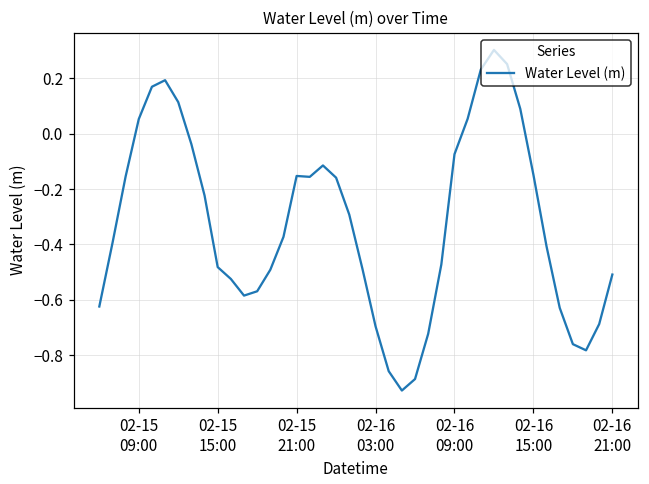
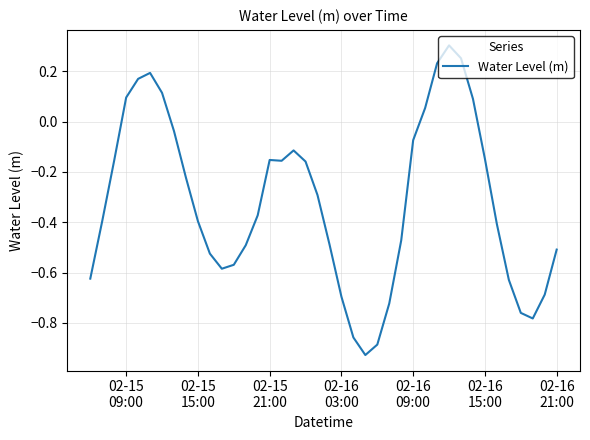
  {
-   "02-15 09:00": 0.05,
-   "02-15 15:00": -0.48,
+   "02-15 09:00": 0.10,
+   "02-15 15:00": -0.40,
    "02-15 21:00": -0.15,
    "02-16 03:00": -0.70,
    "02-16 09:00": -0.07,
    "02-16 15:00": -0.15,
    "02-16 21:00": -0.51
  }
